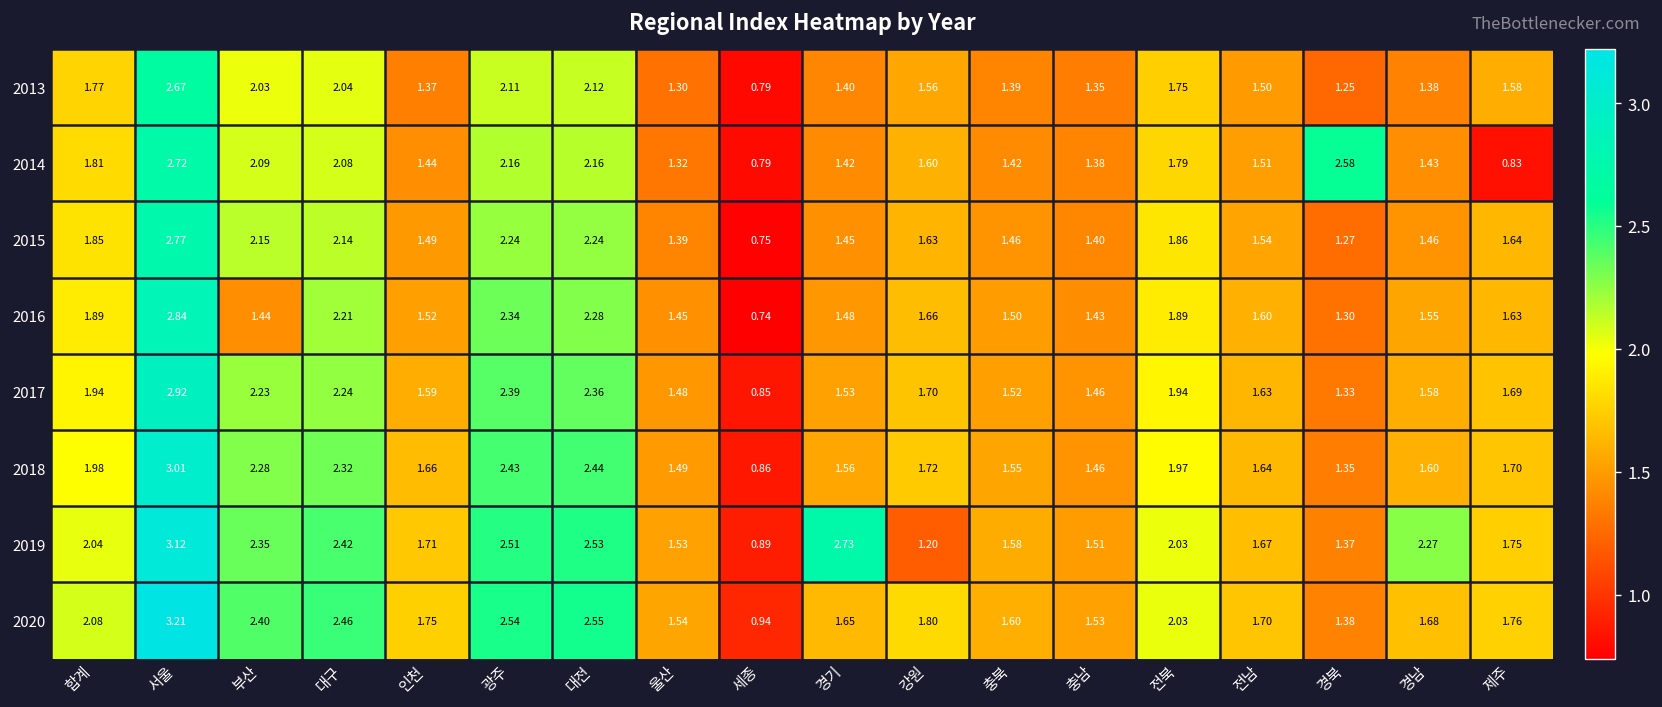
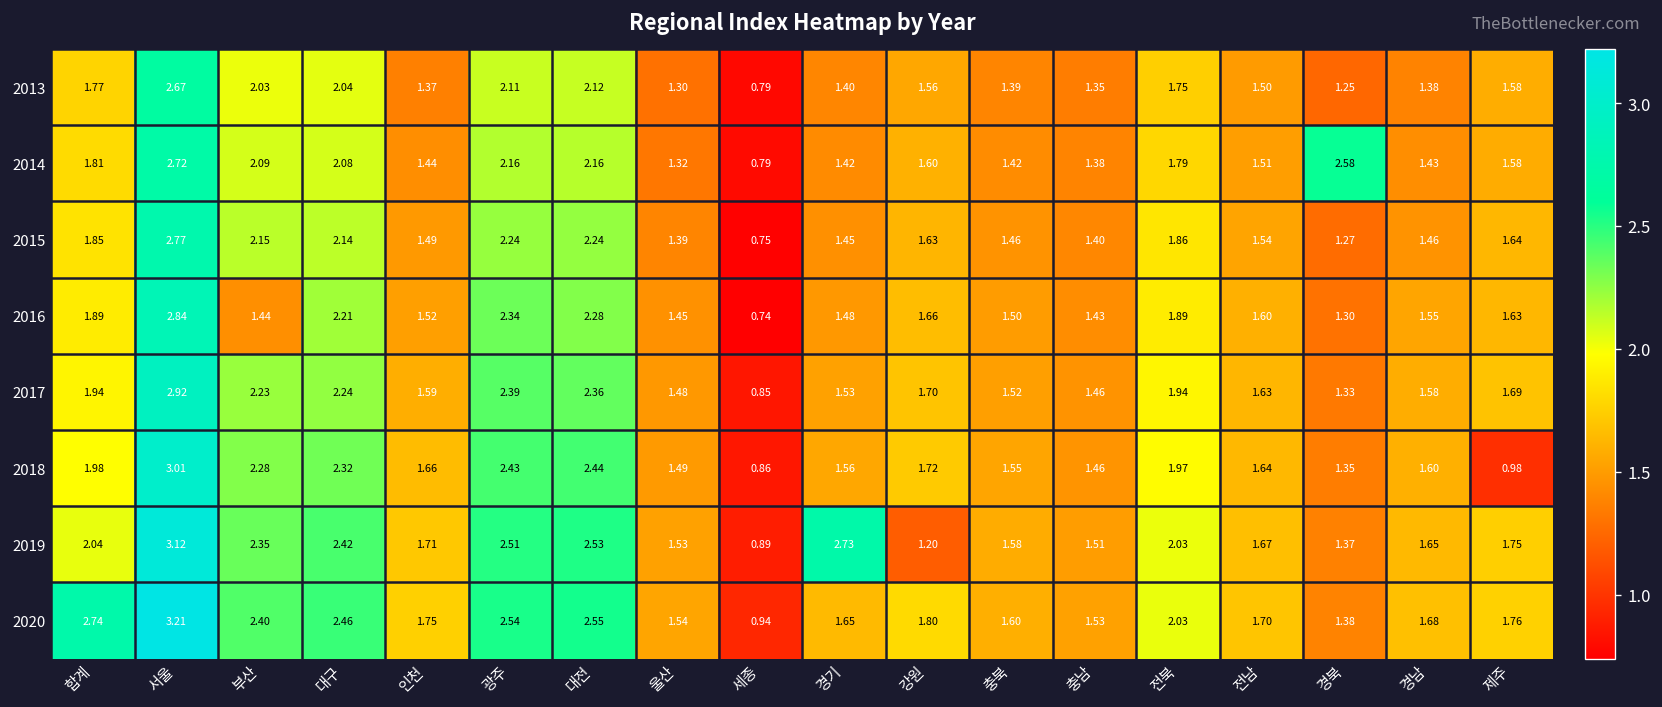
  {
    "2013": {
      "합계": 1.77,
      "서울": 2.67,
      "부산": 2.03,
      "대구": 2.04,
      "인천": 1.37,
      "광주": 2.11,
      "대전": 2.12,
      "울산": 1.30,
      "세종": 0.79,
      "경기": 1.40,
      "강원": 1.56,
      "충북": 1.39,
      "충남": 1.35,
      "전북": 1.75,
      "전남": 1.50,
      "경북": 1.25,
      "경남": 1.38,
      "제주": 1.58
    },
    "2014": {
      "합계": 1.81,
      "서울": 2.72,
      "부산": 2.09,
      "대구": 2.08,
      "인천": 1.44,
      "광주": 2.16,
      "대전": 2.16,
      "울산": 1.32,
      "세종": 0.79,
      "경기": 1.42,
      "강원": 1.60,
      "충북": 1.42,
      "충남": 1.38,
      "전북": 1.79,
      "전남": 1.51,
      "경북": 2.58,
      "경남": 1.43,
-     "제주": 0.83
+     "제주": 1.58
    },
    "2015": {
      "합계": 1.85,
      "서울": 2.77,
      "부산": 2.15,
      "대구": 2.14,
      "인천": 1.49,
      "광주": 2.24,
      "대전": 2.24,
      "울산": 1.39,
      "세종": 0.75,
      "경기": 1.45,
      "강원": 1.63,
      "충북": 1.46,
      "충남": 1.40,
      "전북": 1.86,
      "전남": 1.54,
      "경북": 1.27,
      "경남": 1.46,
      "제주": 1.64
    },
    "2016": {
      "합계": 1.89,
      "서울": 2.84,
      "부산": 1.44,
      "대구": 2.21,
      "인천": 1.52,
      "광주": 2.34,
      "대전": 2.28,
      "울산": 1.45,
      "세종": 0.74,
      "경기": 1.48,
      "강원": 1.66,
      "충북": 1.50,
      "충남": 1.43,
      "전북": 1.89,
      "전남": 1.60,
      "경북": 1.30,
      "경남": 1.55,
      "제주": 1.63
    },
    "2017": {
      "합계": 1.94,
      "서울": 2.92,
      "부산": 2.23,
      "대구": 2.24,
      "인천": 1.59,
      "광주": 2.39,
      "대전": 2.36,
      "울산": 1.48,
      "세종": 0.85,
      "경기": 1.53,
      "강원": 1.70,
      "충북": 1.52,
      "충남": 1.46,
      "전북": 1.94,
      "전남": 1.63,
      "경북": 1.33,
      "경남": 1.58,
      "제주": 1.69
    },
    "2018": {
      "합계": 1.98,
      "서울": 3.01,
      "부산": 2.28,
      "대구": 2.32,
      "인천": 1.66,
      "광주": 2.43,
      "대전": 2.44,
      "울산": 1.49,
      "세종": 0.86,
      "경기": 1.56,
      "강원": 1.72,
      "충북": 1.55,
      "충남": 1.46,
      "전북": 1.97,
      "전남": 1.64,
      "경북": 1.35,
      "경남": 1.60,
-     "제주": 1.70
+     "제주": 0.98
    },
    "2019": {
      "합계": 2.04,
      "서울": 3.12,
      "부산": 2.35,
      "대구": 2.42,
      "인천": 1.71,
      "광주": 2.51,
      "대전": 2.53,
      "울산": 1.53,
      "세종": 0.89,
      "경기": 2.73,
      "강원": 1.20,
      "충북": 1.58,
      "충남": 1.51,
      "전북": 2.03,
      "전남": 1.67,
      "경북": 1.37,
-     "경남": 2.27,
+     "경남": 1.65,
      "제주": 1.75
    },
    "2020": {
-     "합계": 2.08,
+     "합계": 2.74,
      "서울": 3.21,
      "부산": 2.40,
      "대구": 2.46,
      "인천": 1.75,
      "광주": 2.54,
      "대전": 2.55,
      "울산": 1.54,
      "세종": 0.94,
      "경기": 1.65,
      "강원": 1.80,
      "충북": 1.60,
      "충남": 1.53,
      "전북": 2.03,
      "전남": 1.70,
      "경북": 1.38,
      "경남": 1.68,
      "제주": 1.76
    }
  }
